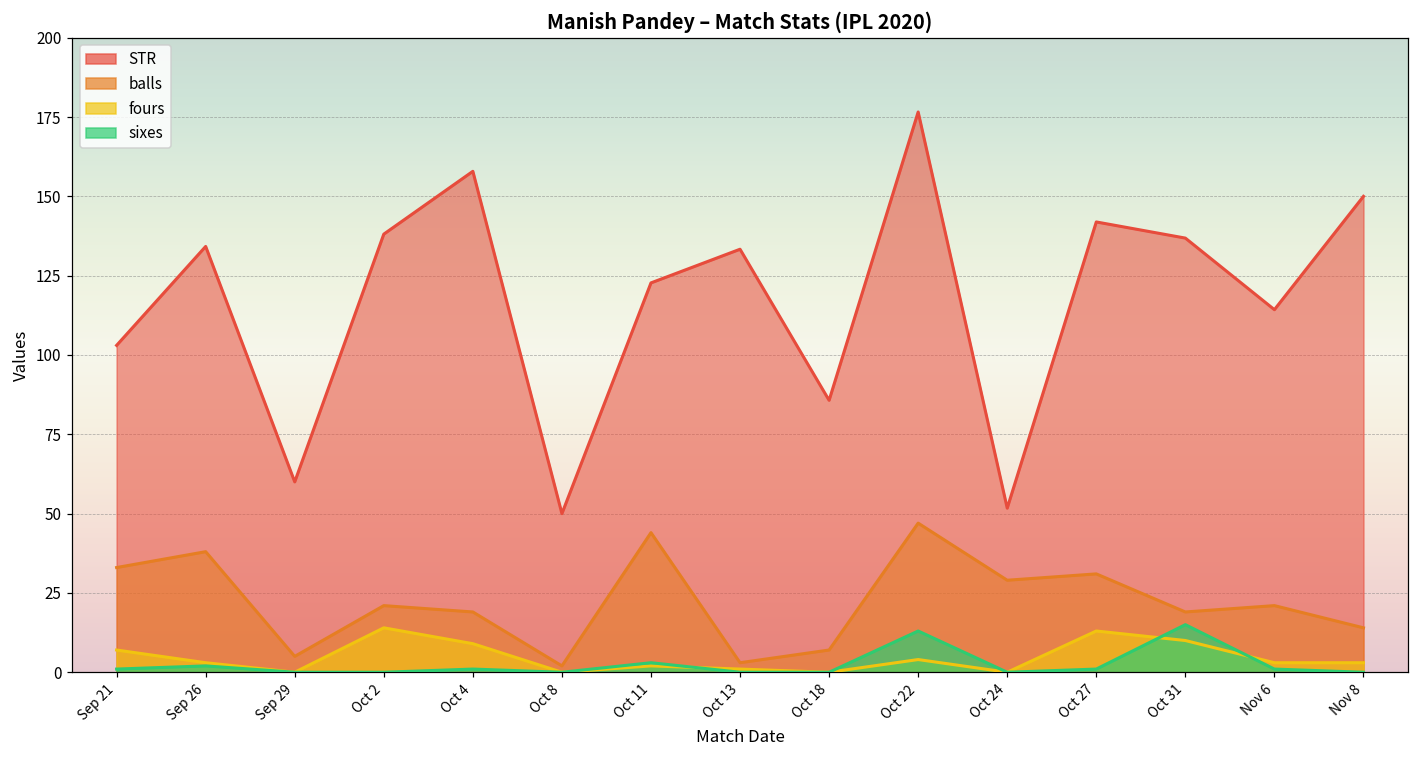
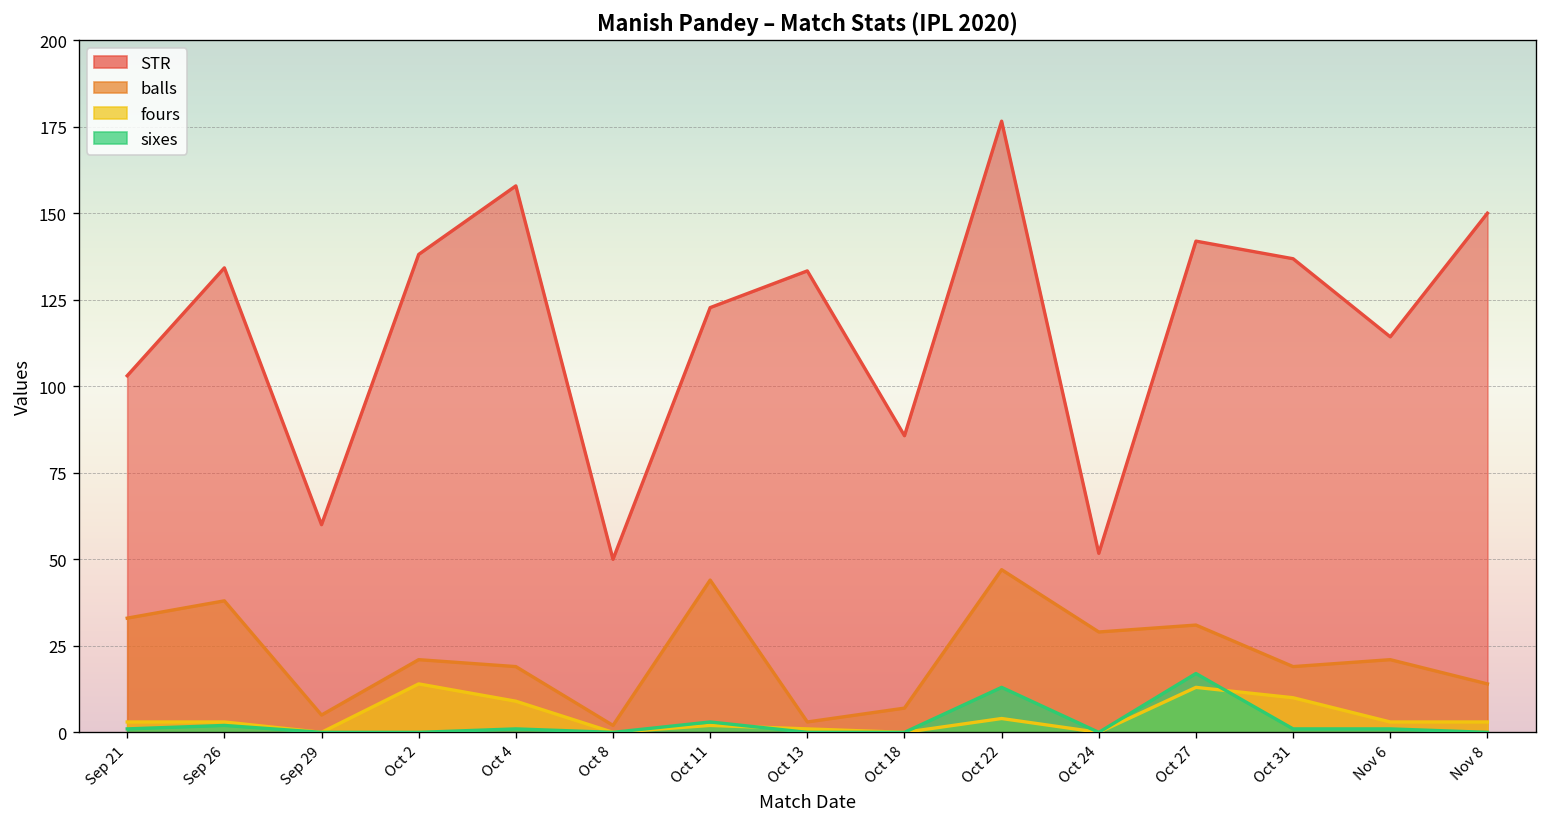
  {
    "fours": {
-     "Sep 21": 7,
+     "Sep 21": 3,
      "Sep 26": 3,
      "Oct 2": 14,
      "Oct 4": 9,
      "Oct 11": 2,
      "Oct 13": 1,
      "Oct 22": 4,
      "Oct 27": 13,
      "Oct 31": 10,
      "Nov 6": 3,
      "Nov 8": 3
    },
    "sixes": {
      "Sep 21": 1,
      "Sep 26": 2,
      "Oct 2": 0,
      "Oct 4": 1,
      "Oct 11": 3,
      "Oct 13": 0,
      "Oct 22": 13,
-     "Oct 27": 1,
-     "Oct 31": 15,
+     "Oct 27": 17,
+     "Oct 31": 1,
      "Nov 6": 1,
      "Nov 8": 0
    }
  }
